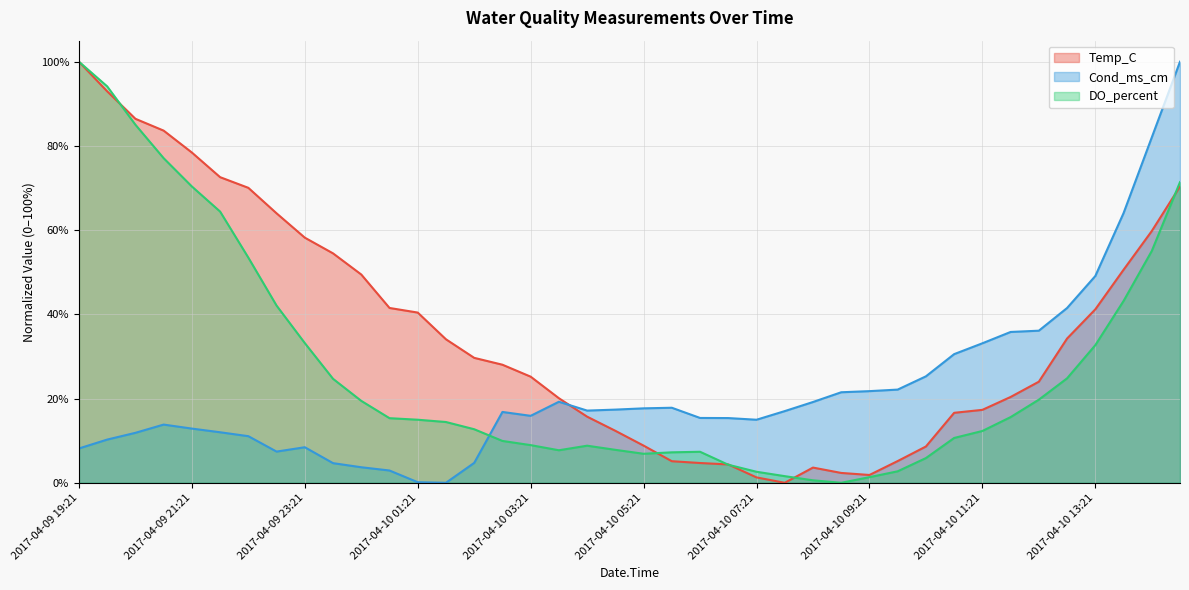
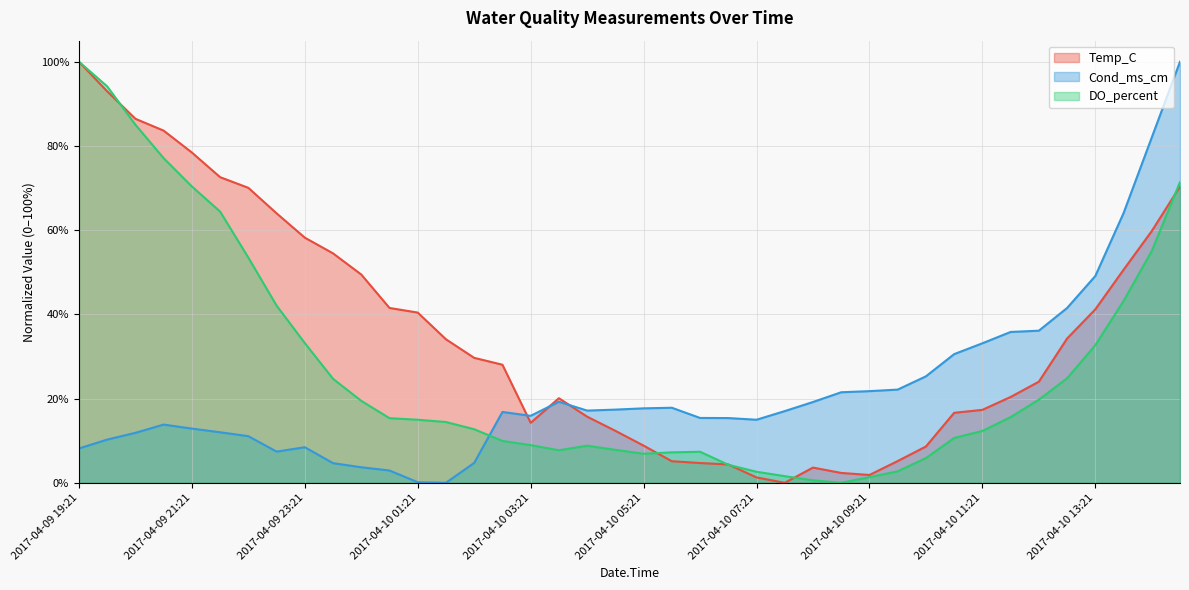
  {
    "Temp_C": {
      "2017-04-09 21:21": "78%",
      "2017-04-09 23:21": "58%",
      "2017-04-10 01:21": "40%",
-     "2017-04-10 03:21": "25%",
+     "2017-04-10 03:21": "14%",
      "2017-04-10 05:21": "9%",
      "2017-04-10 07:21": "1%",
      "2017-04-10 11:21": "17%",
      "2017-04-10 13:21": "41%"
    },
    "Cond_ms_cm": {
      "2017-04-09 19:21": "8%",
      "2017-04-09 21:21": "13%",
      "2017-04-09 23:21": "8%",
      "2017-04-10 01:21": "0%",
      "2017-04-10 03:21": "16%",
      "2017-04-10 05:21": "18%",
      "2017-04-10 07:21": "15%",
      "2017-04-10 09:21": "22%",
      "2017-04-10 11:21": "33%",
      "2017-04-10 13:21": "49%"
    },
    "DO_percent": {
      "2017-04-09 21:21": "70%",
      "2017-04-09 23:21": "33%",
      "2017-04-10 01:21": "15%",
      "2017-04-10 03:21": "9%",
      "2017-04-10 05:21": "7%",
      "2017-04-10 07:21": "3%",
      "2017-04-10 11:21": "12%",
      "2017-04-10 13:21": "33%"
    }
  }
